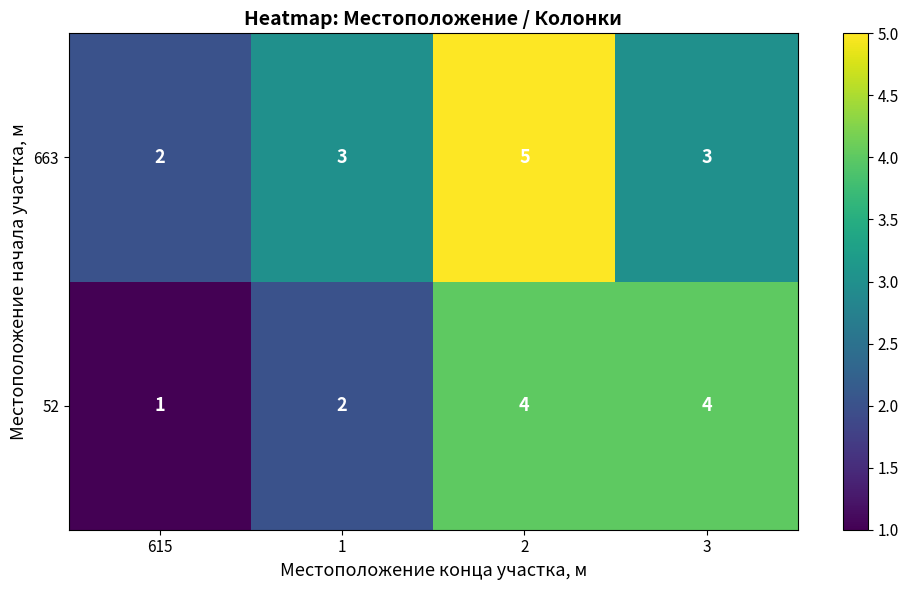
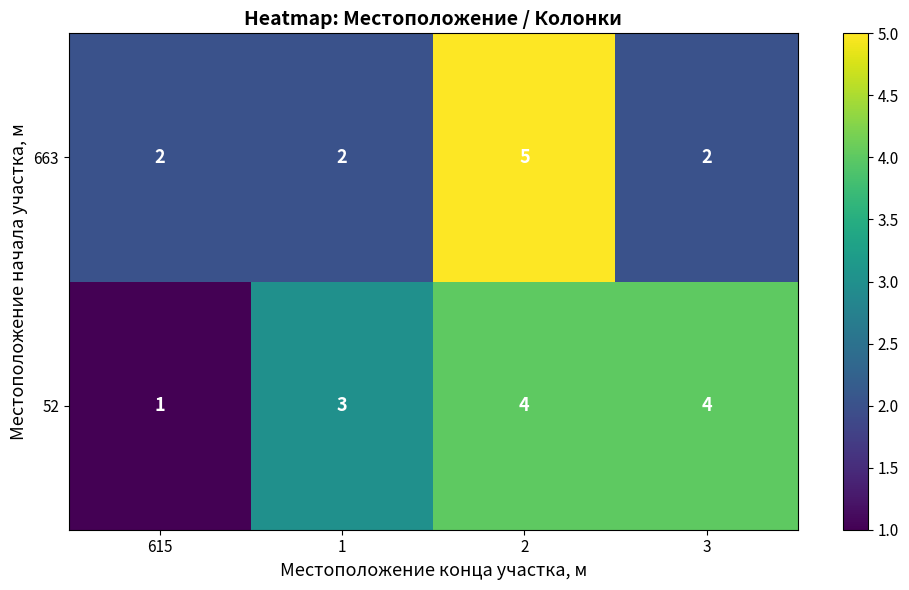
  {
    "663": {
      "615": 2,
-     "1": 3,
+     "1": 2,
      "2": 5,
-     "3": 3
+     "3": 2
    },
    "52": {
      "615": 1,
-     "1": 2,
+     "1": 3,
      "2": 4,
      "3": 4
    }
  }
